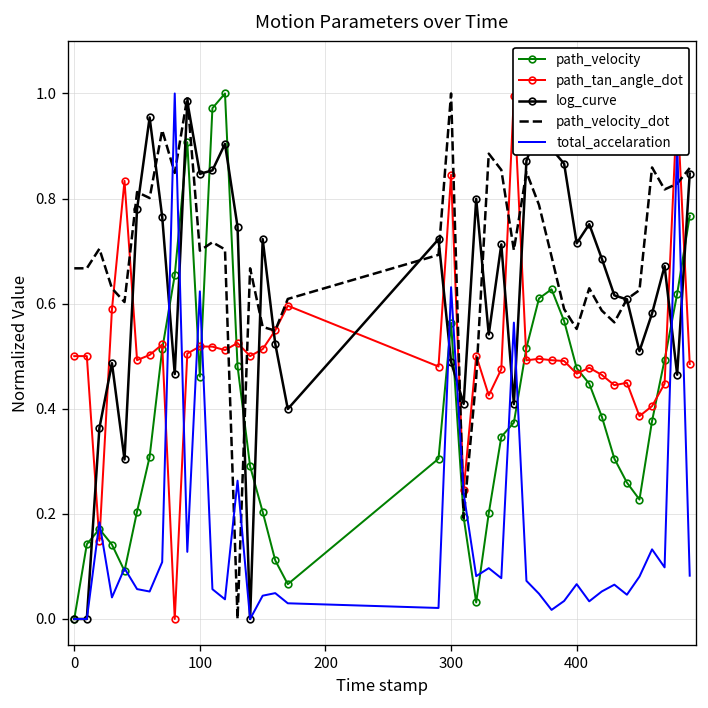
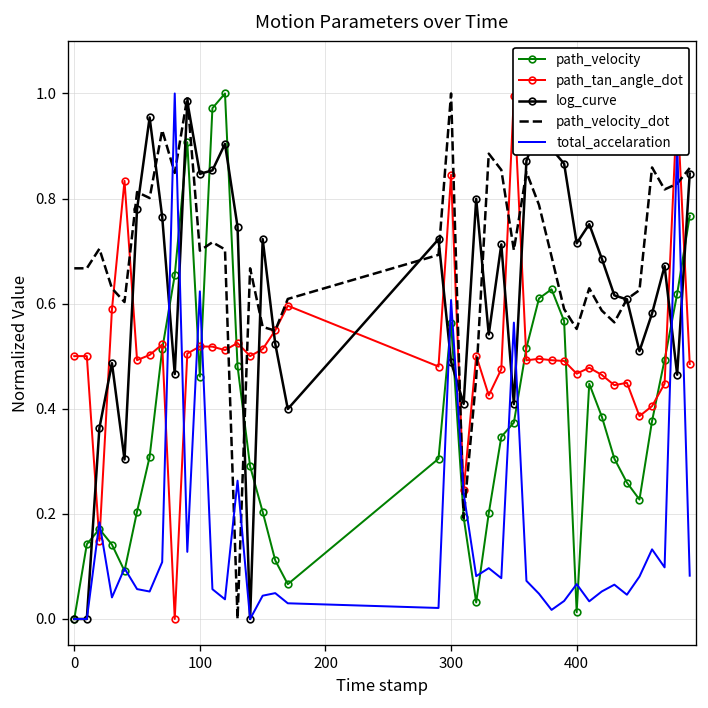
  {
    "path_velocity": {
      "100": 0.46,
      "300": 0.56,
-     "400": 0.48
+     "400": 0.01
    },
    "path_tan_angle_dot": {
      "0": 0.50,
      "100": 0.52,
      "300": 0.85,
      "400": 0.47
    },
    "total_accelaration": {
      "100": 0.62,
-     "300": 0.63,
+     "300": 0.61,
      "400": 0.07
    }
  }
